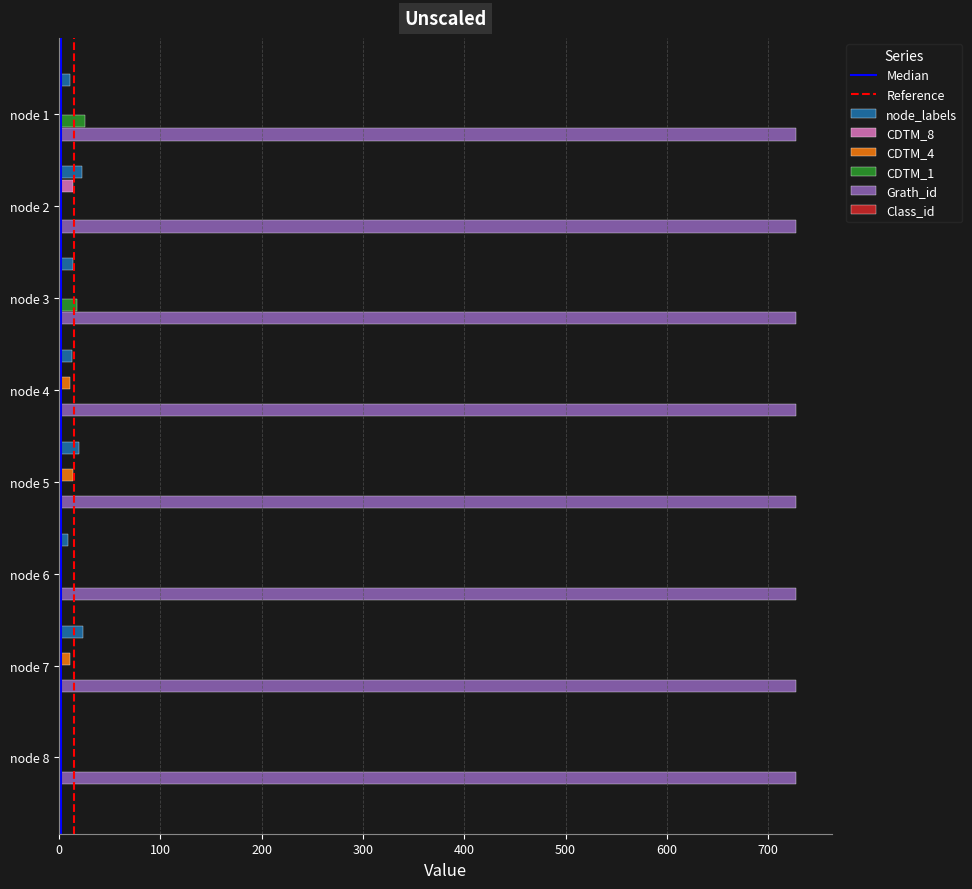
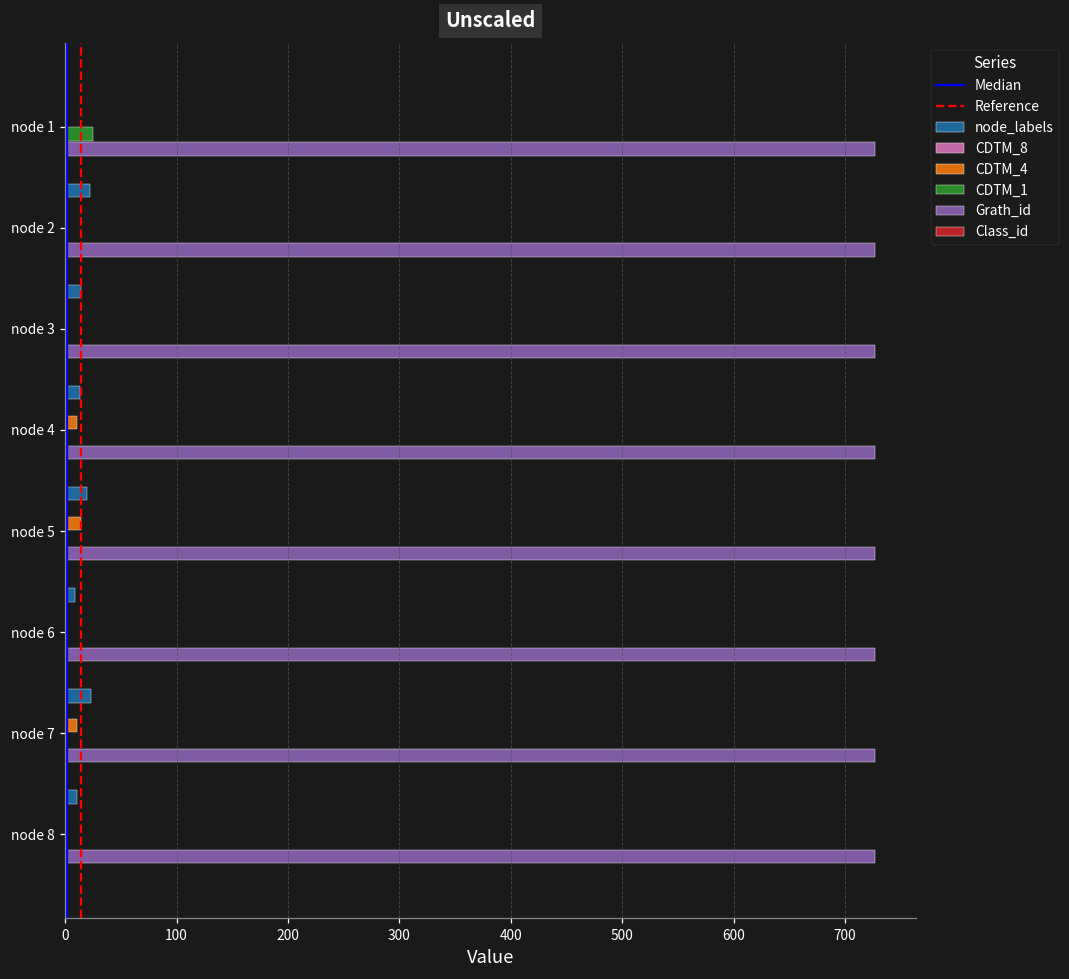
  {
    "node_labels": {
-     "node 1": 11,
+     "node 1": 1,
      "node 2": 22,
      "node 3": 14,
      "node 4": 13,
      "node 5": 20,
      "node 6": 9,
      "node 7": 23,
-     "node 8": 1
+     "node 8": 11
    },
    "CDTM_8": {
      "node 1": 0,
-     "node 2": 14,
+     "node 2": 1,
      "node 3": 0,
      "node 4": 0,
      "node 5": 0,
      "node 6": 0,
      "node 8": 0
    },
    "CDTM_4": {
      "node 1": 0,
      "node 2": 0,
      "node 3": 0,
      "node 4": 11,
      "node 5": 14,
      "node 6": 0,
      "node 7": 11
    },
    "CDTM_1": {
      "node 1": 25,
      "node 2": 0,
-     "node 3": 18,
+     "node 3": 1,
      "node 4": 0,
      "node 5": 0,
      "node 6": 0,
      "node 7": 0,
      "node 8": 0
    },
    "Grath_id": {
      "node 1": 727,
      "node 2": 727,
      "node 3": 727,
      "node 4": 727,
      "node 5": 727,
      "node 6": 727,
      "node 7": 727,
      "node 8": 727
    }
  }
